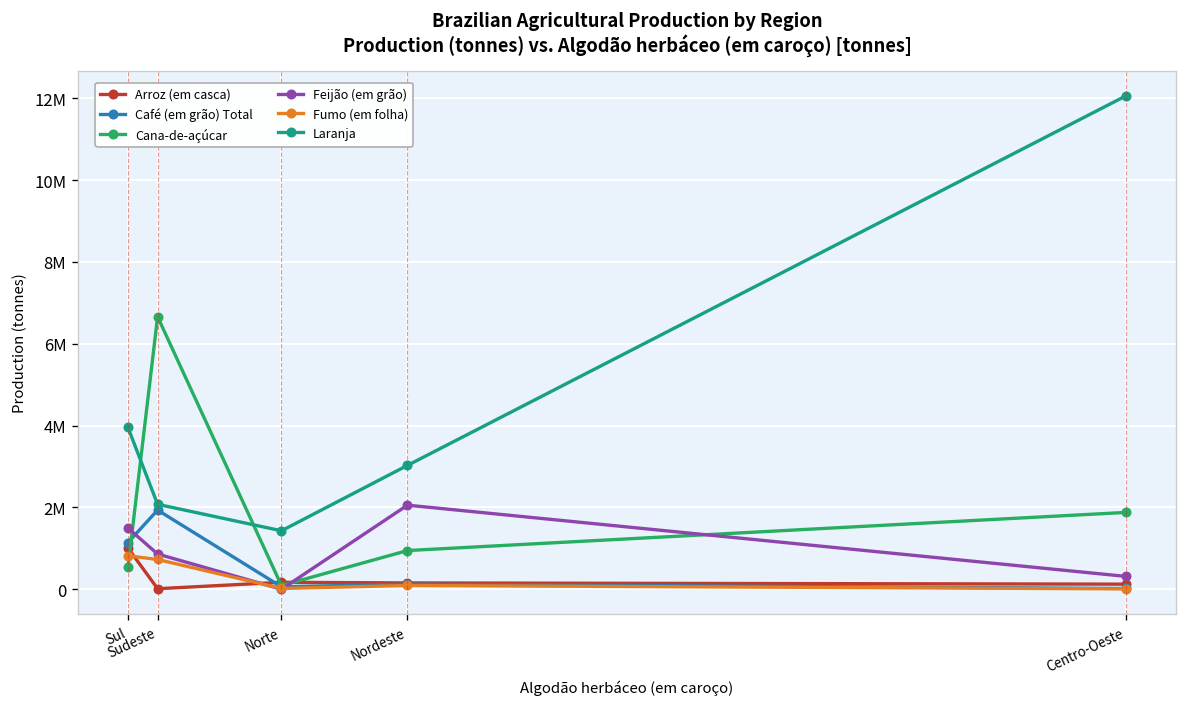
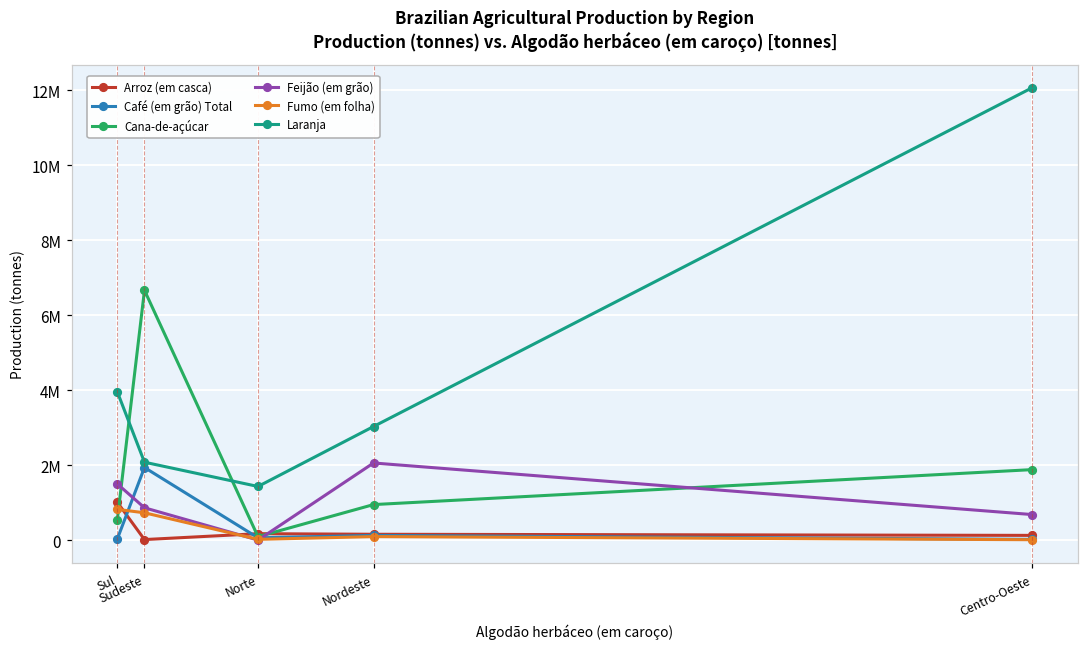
  {
    "Arroz (em casca)": {
      "Sul": 1000000,
      "Sudeste": 0,
      "Norte": 200000,
      "Centro-Oeste": 100000
    },
    "Café (em grão) Total": {
-     "Sul": 1100000,
+     "Sul": 0,
      "Sudeste": 1900000
    },
    "Feijão (em grão)": {
      "Sul": 1500000,
      "Sudeste": 900000,
      "Nordeste": 2100000,
-     "Centro-Oeste": 300000
+     "Centro-Oeste": 700000
    },
    "Fumo (em folha)": {
      "Sul": 800000,
      "Sudeste": 700000
    }
  }
